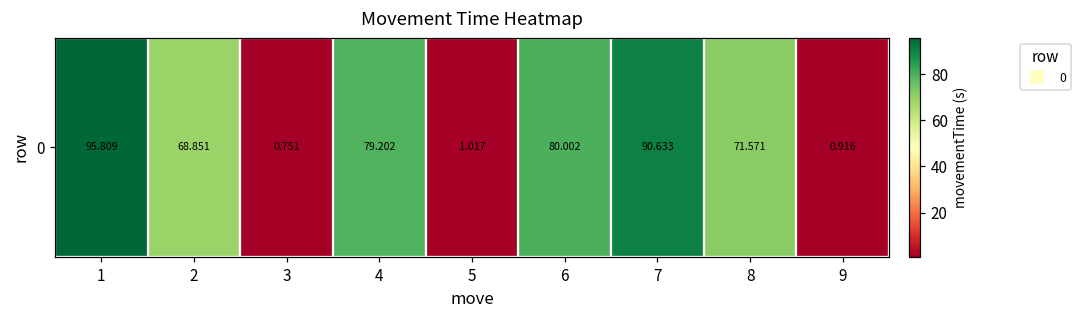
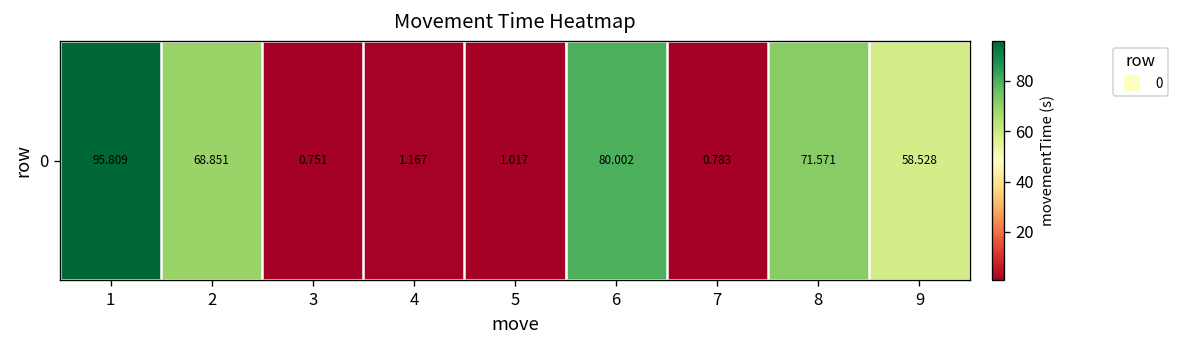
  {
    "0": {
      "1": 95.809,
      "2": 68.851,
      "3": 0.751,
-     "4": 79.202,
+     "4": 1.167,
      "5": 1.017,
      "6": 80.002,
-     "7": 90.633,
+     "7": 0.783,
      "8": 71.571,
-     "9": 0.916
+     "9": 58.528
    }
  }
